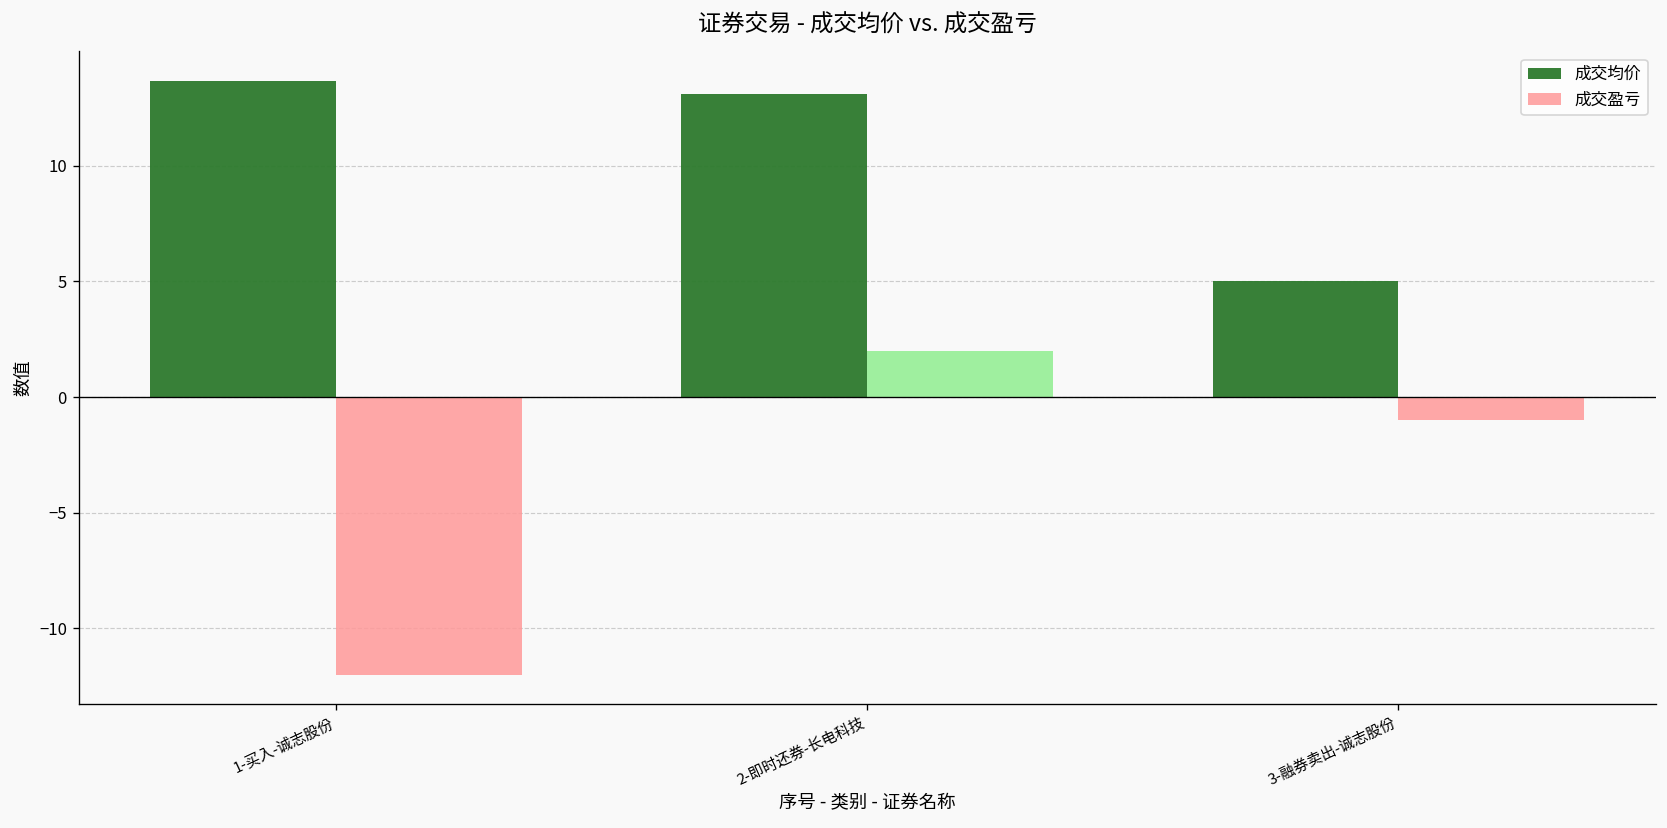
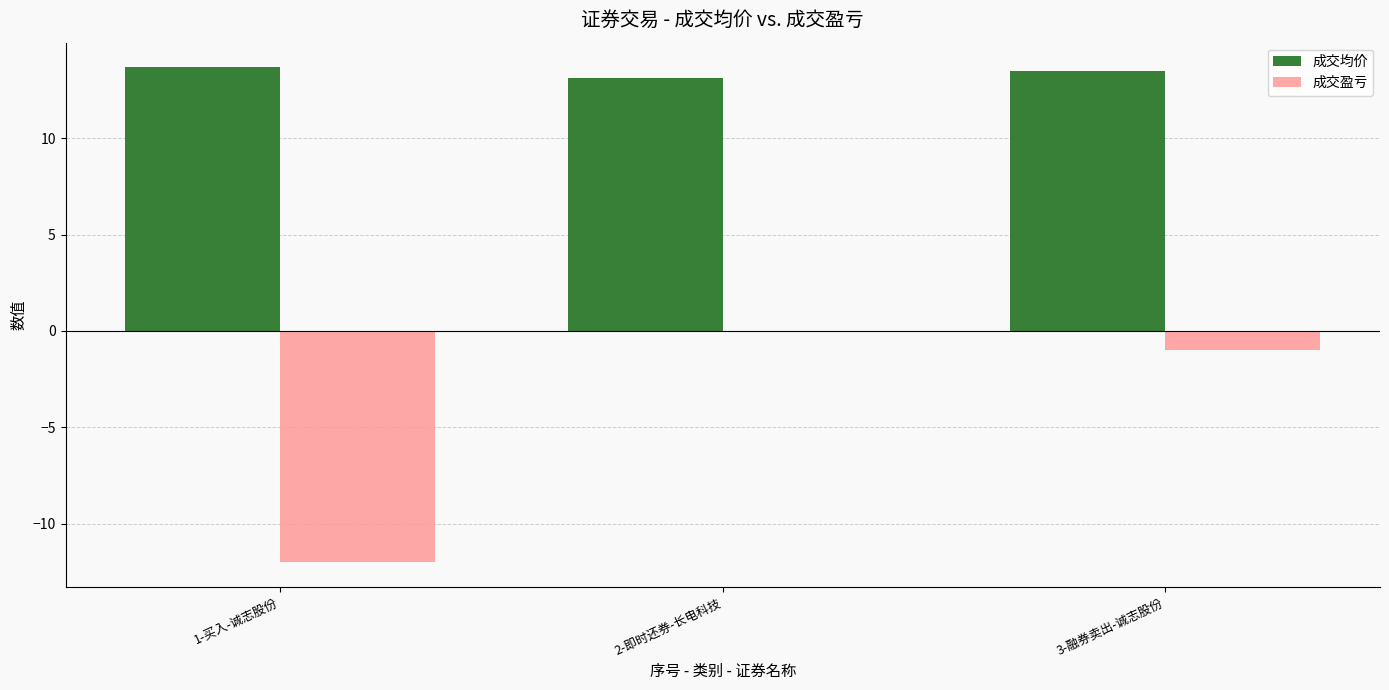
  {
    "成交均价": {
      "1-买入-诚志股份": 13.7,
      "2-即时还券-长电科技": 13.1,
-     "3-融券卖出-诚志股份": 5.0
+     "3-融券卖出-诚志股份": 13.5
    },
    "成交盈亏": {
      "1-买入-诚志股份": -12,
-     "2-即时还券-长电科技": 2,
+     "2-即时还券-长电科技": 0,
      "3-融券卖出-诚志股份": -1
    }
  }
